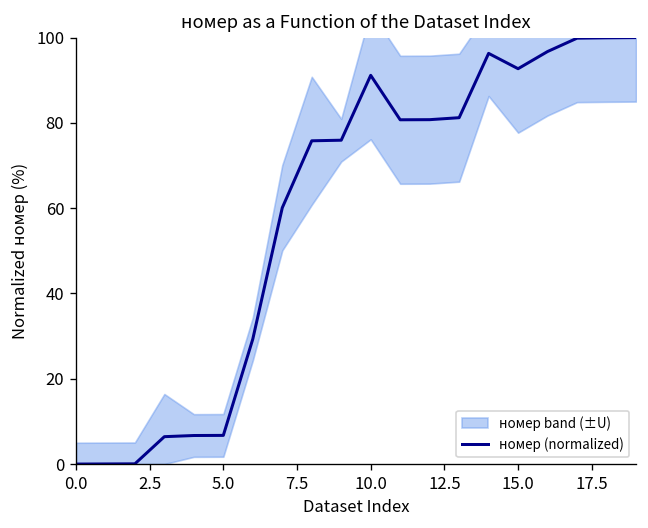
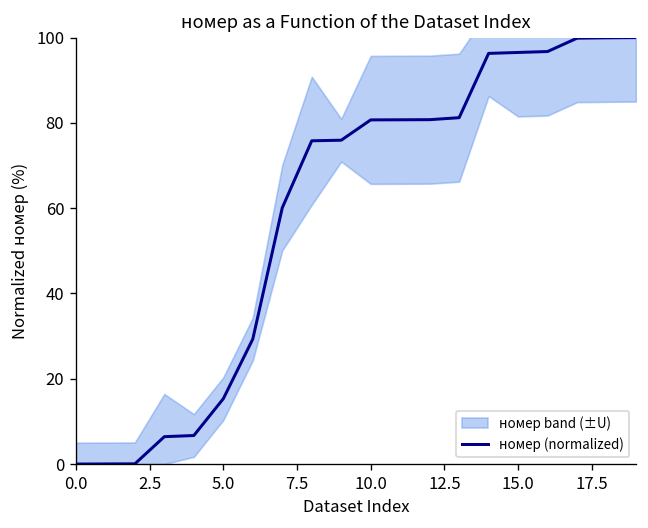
  {
    "номер (normalized)": {
      "0.0": 0,
-     "5.0": 7,
-     "10.0": 91,
-     "15.0": 93
+     "5.0": 15,
+     "10.0": 81,
+     "15.0": 97
    },
    "номер band (±U)": {
      "0.0": 5
    }
  }
